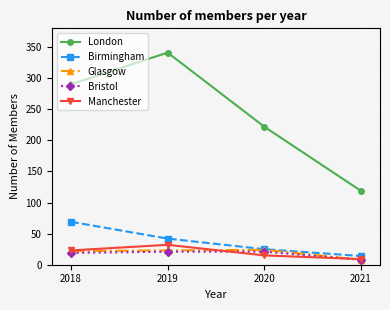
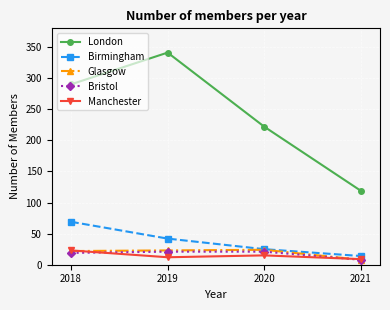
  {
    "London": {
      "2019": 340,
      "2020": 220,
      "2021": 120
    },
    "Birmingham": {
      "2018": 70,
      "2019": 40,
      "2021": 10
    },
    "Manchester": {
-     "2019": 30,
+     "2019": 10,
      "2020": 20
    }
  }
